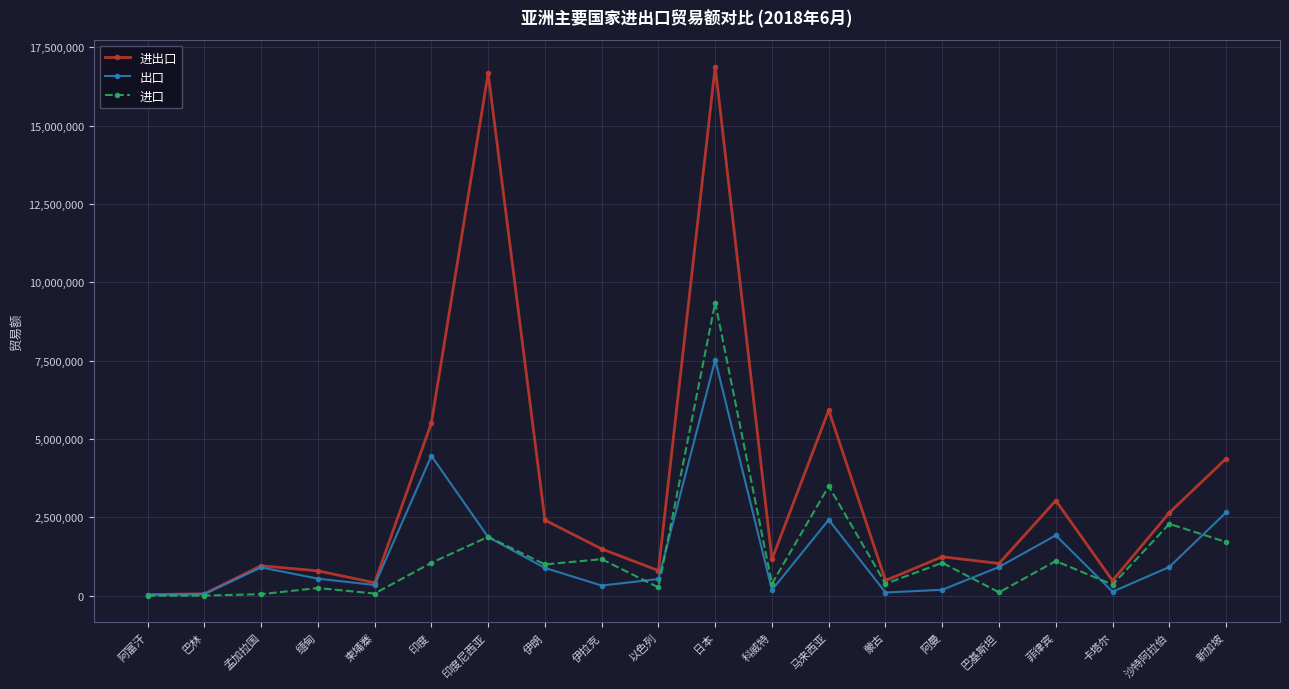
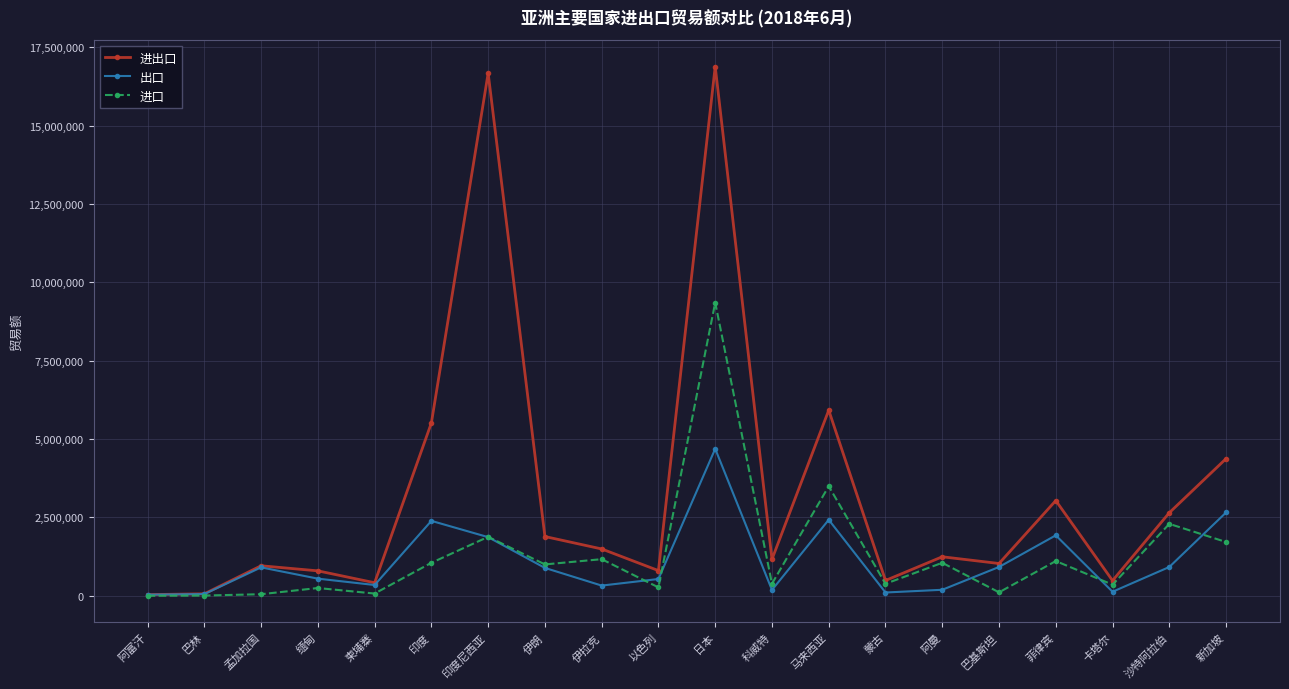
  {
    "进出口": {
      "缅甸": "800,000",
      "印度": "5,500,000",
      "印度尼西亚": "16,700,000",
-     "伊朗": "2,400,000",
+     "伊朗": "1,900,000",
      "伊拉克": "1,500,000",
      "以色列": "800,000",
      "日本": "16,900,000",
      "科威特": "1,200,000",
      "马来西亚": "5,900,000",
      "蒙古": "500,000",
      "阿曼": "1,200,000",
      "巴基斯坦": "1,000,000",
      "菲律宾": "3,000,000",
      "卡塔尔": "500,000",
      "沙特阿拉伯": "2,700,000",
      "新加坡": "4,400,000"
    },
    "出口": {
      "缅甸": "500,000",
-     "印度": "4,500,000",
+     "印度": "2,400,000",
      "伊朗": "900,000",
      "伊拉克": "300,000",
      "以色列": "500,000",
-     "日本": "7,500,000",
+     "日本": "4,700,000",
      "科威特": "200,000",
      "马来西亚": "2,400,000",
      "蒙古": "100,000",
      "阿曼": "200,000",
      "巴基斯坦": "900,000",
      "菲律宾": "1,900,000",
      "卡塔尔": "100,000",
      "沙特阿拉伯": "900,000",
      "新加坡": "2,700,000"
    },
    "进口": {
      "孟加拉国": "100,000",
      "缅甸": "200,000",
      "柬埔寨": "100,000",
      "印度": "1,100,000",
      "伊朗": "1,000,000",
      "伊拉克": "1,200,000",
      "以色列": "300,000",
      "日本": "9,400,000",
      "科威特": "400,000",
      "马来西亚": "3,500,000",
      "蒙古": "400,000",
      "阿曼": "1,100,000",
      "巴基斯坦": "100,000",
      "菲律宾": "1,100,000",
      "卡塔尔": "400,000",
      "沙特阿拉伯": "2,300,000",
      "新加坡": "1,700,000"
    }
  }
